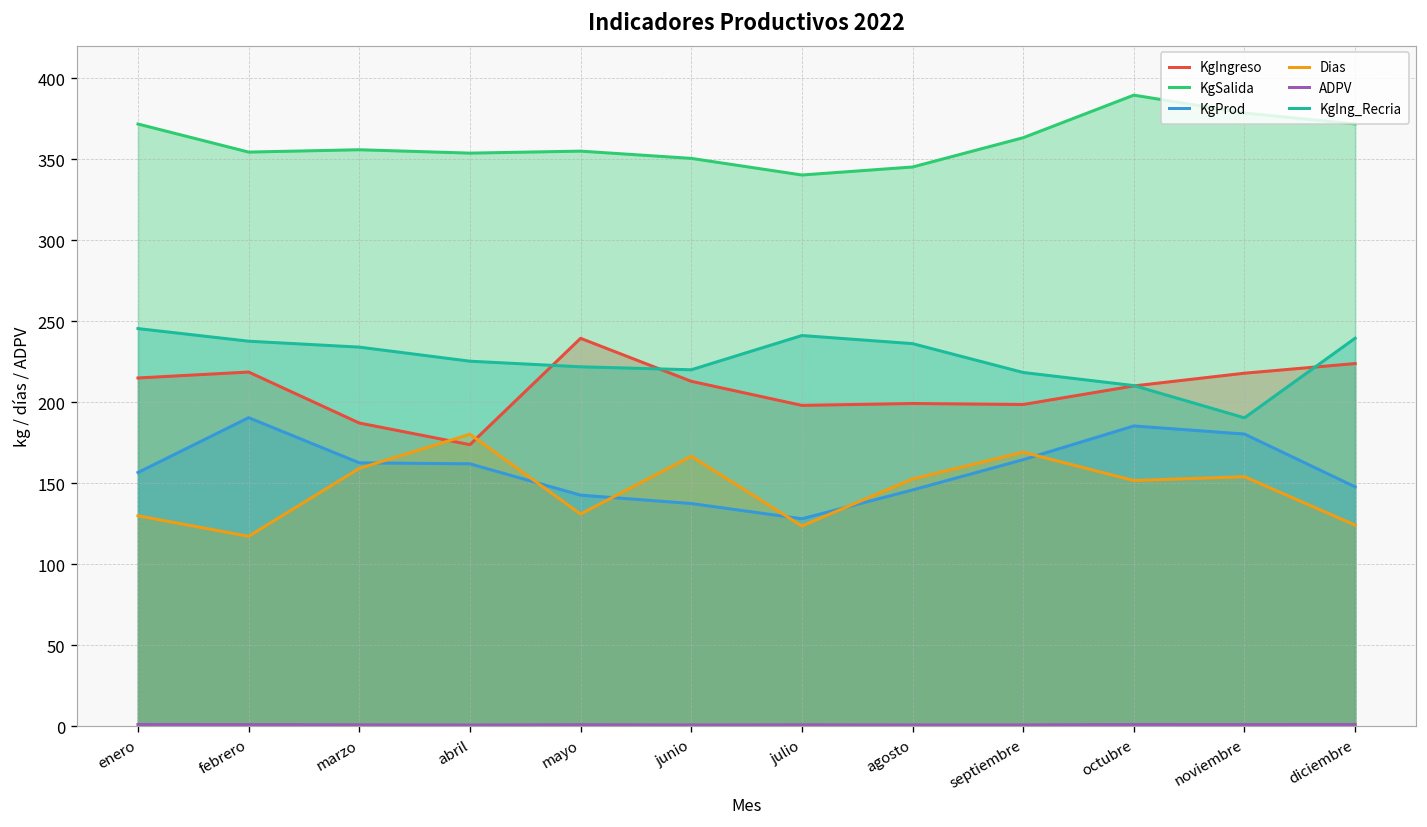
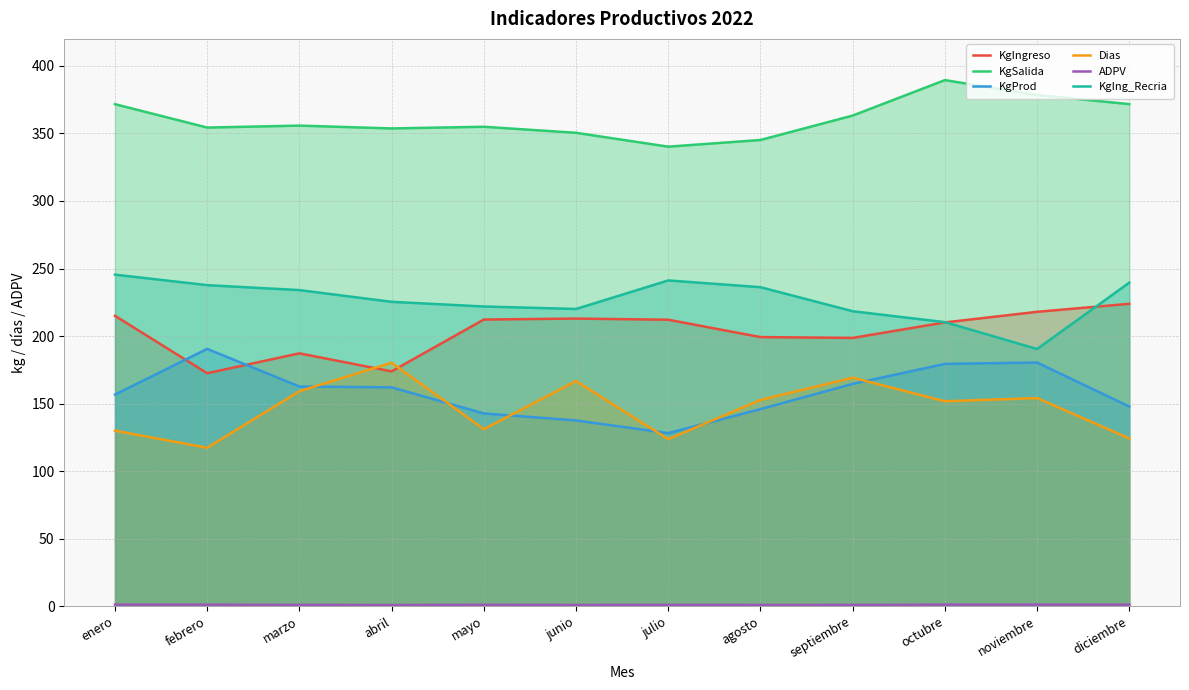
  {
    "KgIngreso": {
      "enero": 215,
-     "febrero": 219,
+     "febrero": 172,
      "marzo": 187,
      "abril": 174,
-     "mayo": 239,
+     "mayo": 212,
      "junio": 213,
-     "julio": 198,
+     "julio": 212,
      "agosto": 199,
      "septiembre": 199,
      "noviembre": 218,
      "diciembre": 224
    },
    "KgProd": {
      "enero": 157,
      "febrero": 191,
      "marzo": 163,
      "abril": 162,
      "mayo": 143,
      "junio": 138,
      "julio": 128,
      "agosto": 146,
      "septiembre": 165,
-     "octubre": 185,
+     "octubre": 179,
      "noviembre": 180,
      "diciembre": 148
    },
    "Dias": {
      "enero": 130,
      "febrero": 117,
      "marzo": 159,
      "abril": 180,
      "mayo": 131,
      "junio": 167,
      "julio": 124,
      "agosto": 153,
      "septiembre": 169,
      "octubre": 152,
      "noviembre": 154,
      "diciembre": 124
    },
    "ADPV": {
      "enero": 1,
      "febrero": 1,
      "marzo": 1,
      "abril": 1,
      "mayo": 1,
      "junio": 1,
      "julio": 1,
      "agosto": 1,
      "septiembre": 1,
      "octubre": 1,
      "noviembre": 1,
      "diciembre": 1
    }
  }
